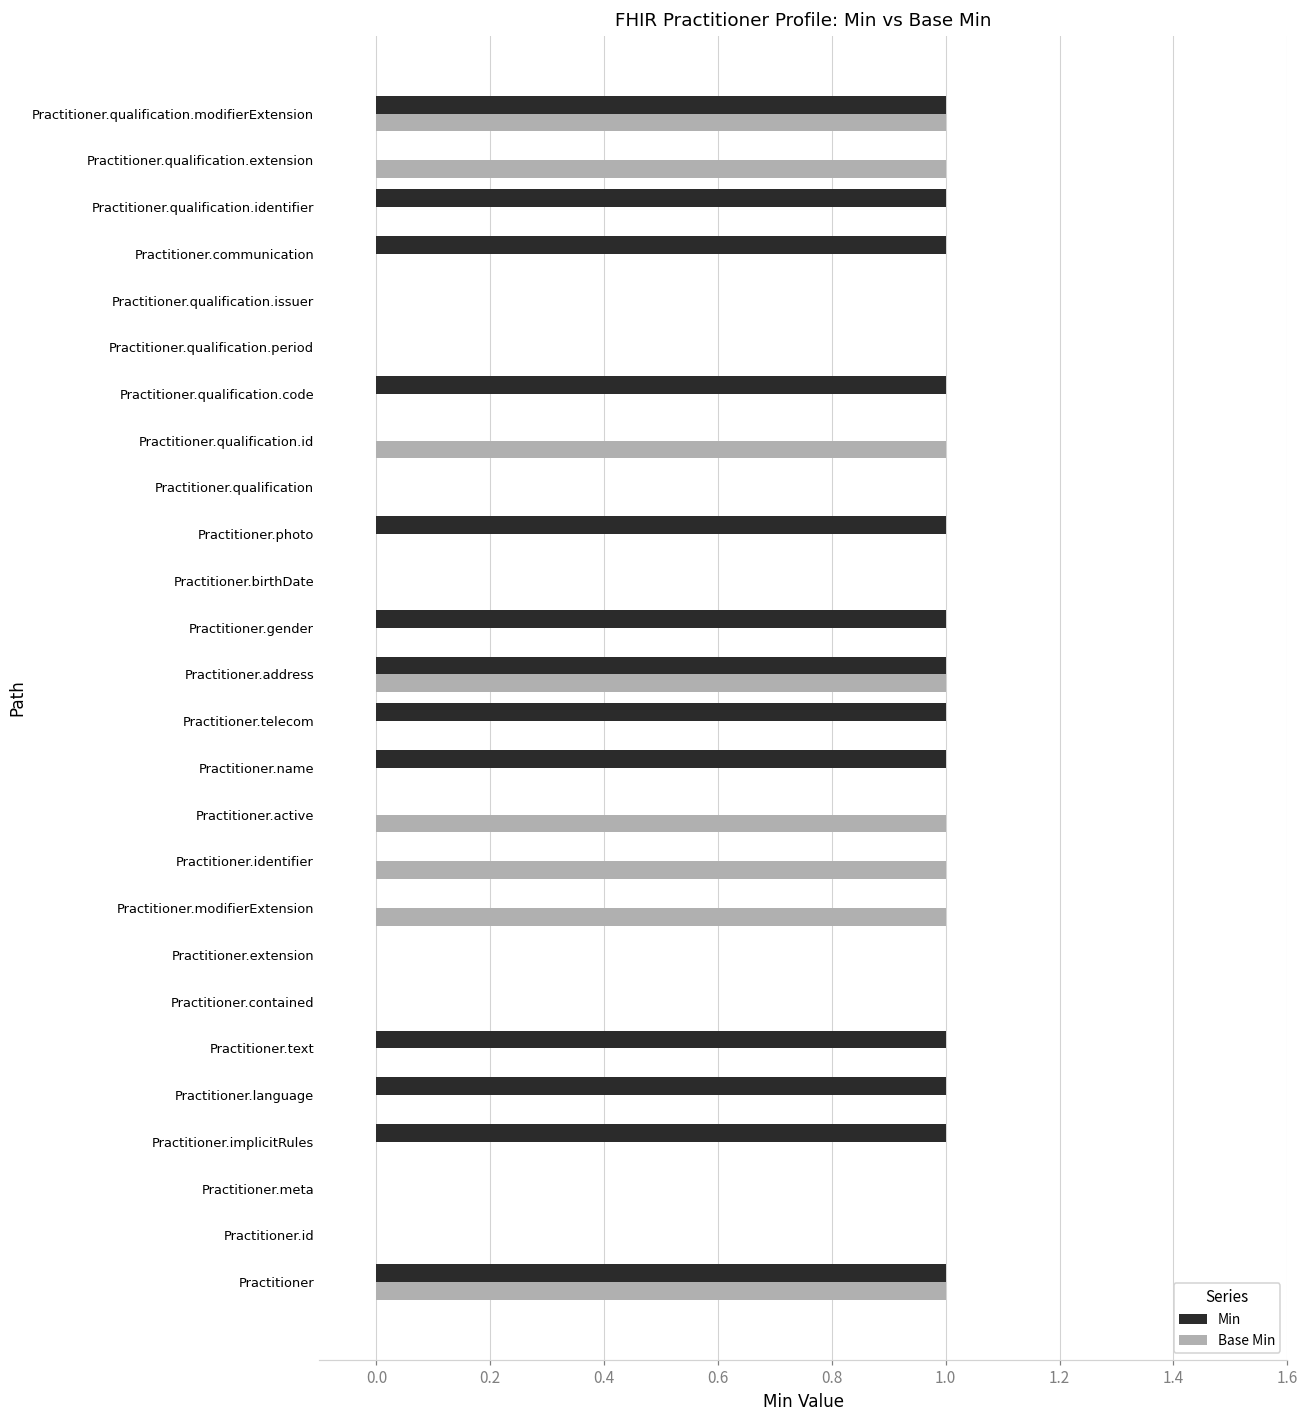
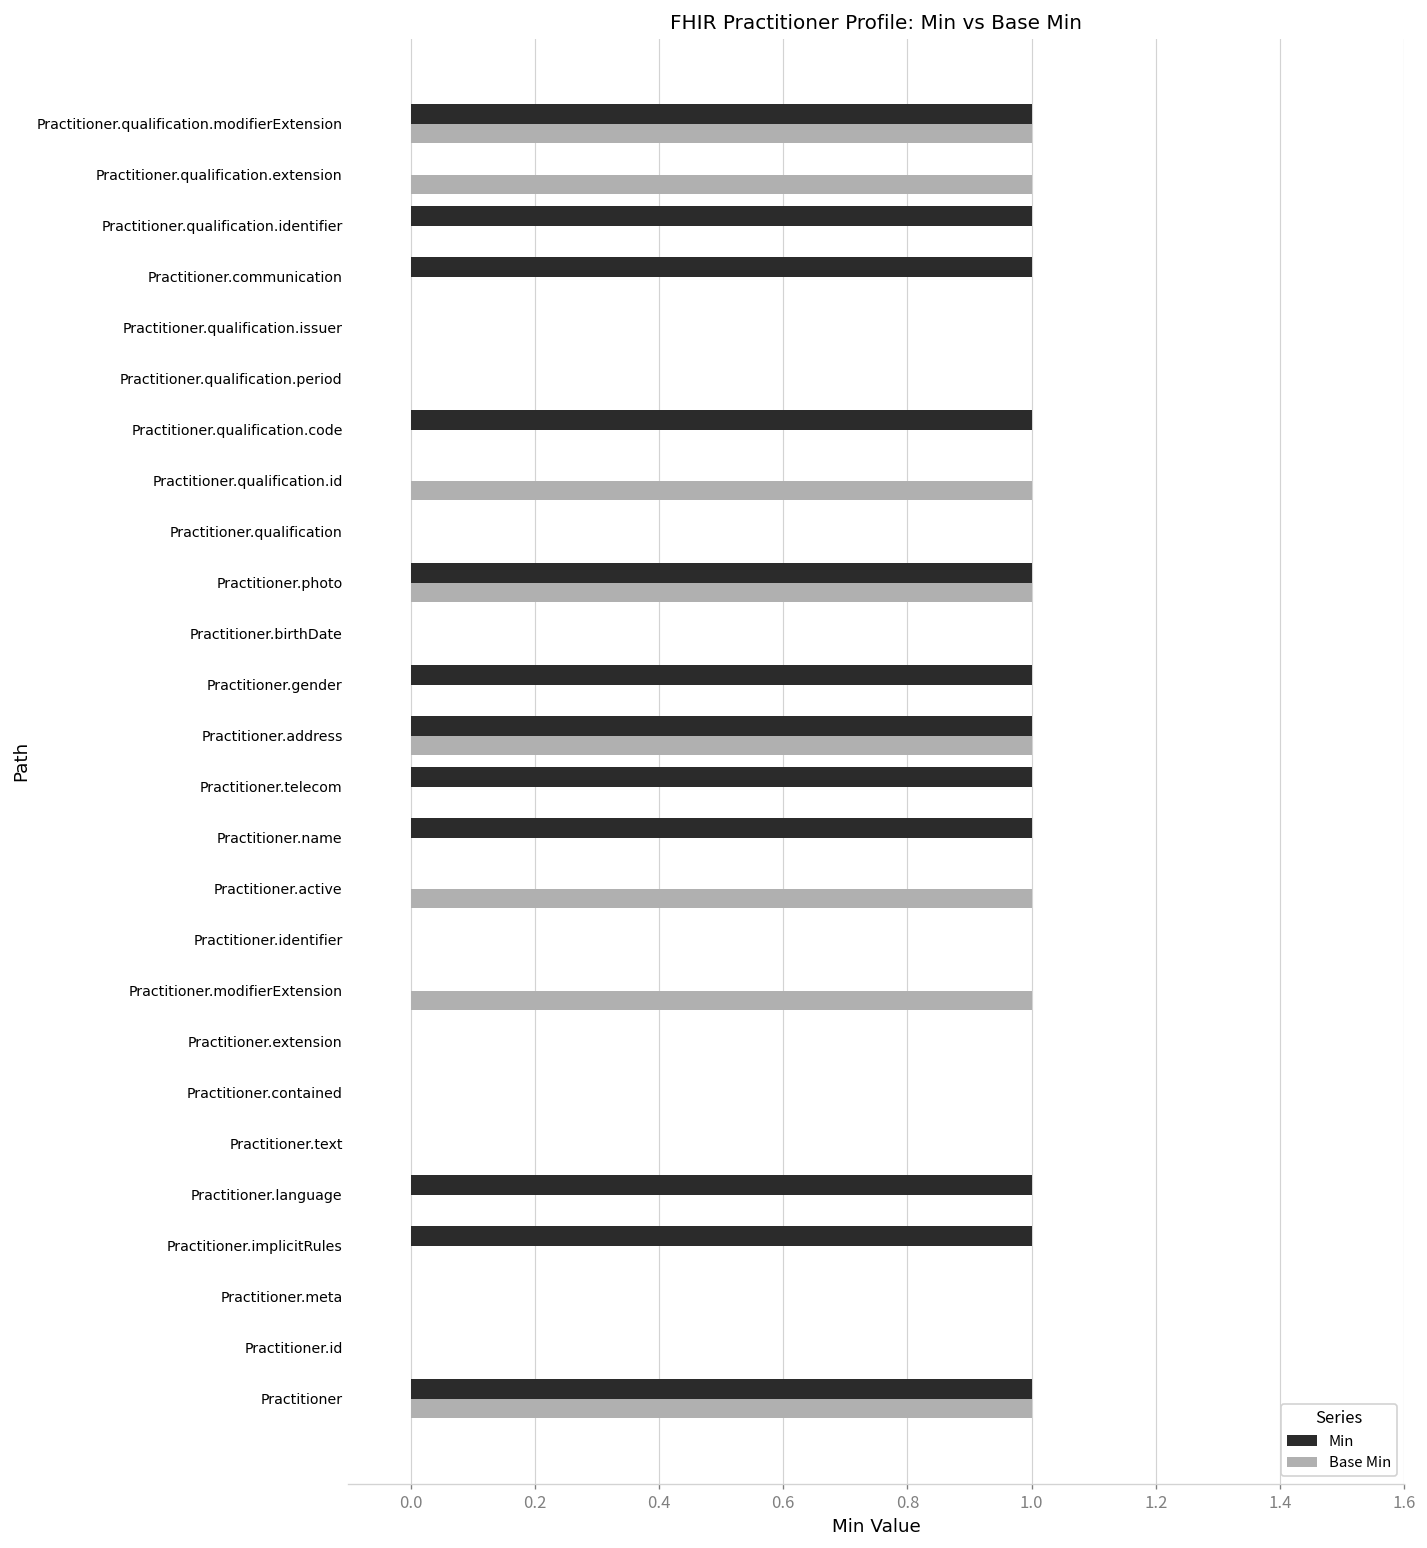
  {
    "Min": {
      "Practitioner.qualification.modifierExtension": 1,
      "Practitioner.qualification.extension": 0,
      "Practitioner.qualification.identifier": 1,
      "Practitioner.communication": 1,
      "Practitioner.qualification.issuer": 0,
      "Practitioner.qualification.period": 0,
      "Practitioner.qualification.code": 1,
      "Practitioner.qualification.id": 0,
      "Practitioner.qualification": 0,
      "Practitioner.photo": 1,
      "Practitioner.birthDate": 0,
      "Practitioner.gender": 1,
      "Practitioner.address": 1,
      "Practitioner.telecom": 1,
      "Practitioner.name": 1,
      "Practitioner.active": 0,
      "Practitioner.identifier": 0,
      "Practitioner.modifierExtension": 0,
      "Practitioner.extension": 0,
      "Practitioner.contained": 0,
-     "Practitioner.text": 1,
+     "Practitioner.text": 0,
      "Practitioner.language": 1,
      "Practitioner.implicitRules": 1,
      "Practitioner.meta": 0,
      "Practitioner.id": 0,
      "Practitioner": 1
    },
    "Base Min": {
      "Practitioner.qualification.modifierExtension": 1,
      "Practitioner.qualification.extension": 1,
      "Practitioner.qualification.identifier": 0,
      "Practitioner.communication": 0,
      "Practitioner.qualification.issuer": 0,
      "Practitioner.qualification.period": 0,
      "Practitioner.qualification.code": 0,
      "Practitioner.qualification.id": 1,
      "Practitioner.qualification": 0,
-     "Practitioner.photo": 0,
+     "Practitioner.photo": 1,
      "Practitioner.birthDate": 0,
      "Practitioner.gender": 0,
      "Practitioner.address": 1,
      "Practitioner.telecom": 0,
      "Practitioner.name": 0,
      "Practitioner.active": 1,
-     "Practitioner.identifier": 1,
+     "Practitioner.identifier": 0,
      "Practitioner.modifierExtension": 1,
      "Practitioner.extension": 0,
      "Practitioner.contained": 0,
      "Practitioner.text": 0,
      "Practitioner.language": 0,
      "Practitioner.implicitRules": 0,
      "Practitioner.meta": 0,
      "Practitioner.id": 0,
      "Practitioner": 1
    }
  }
